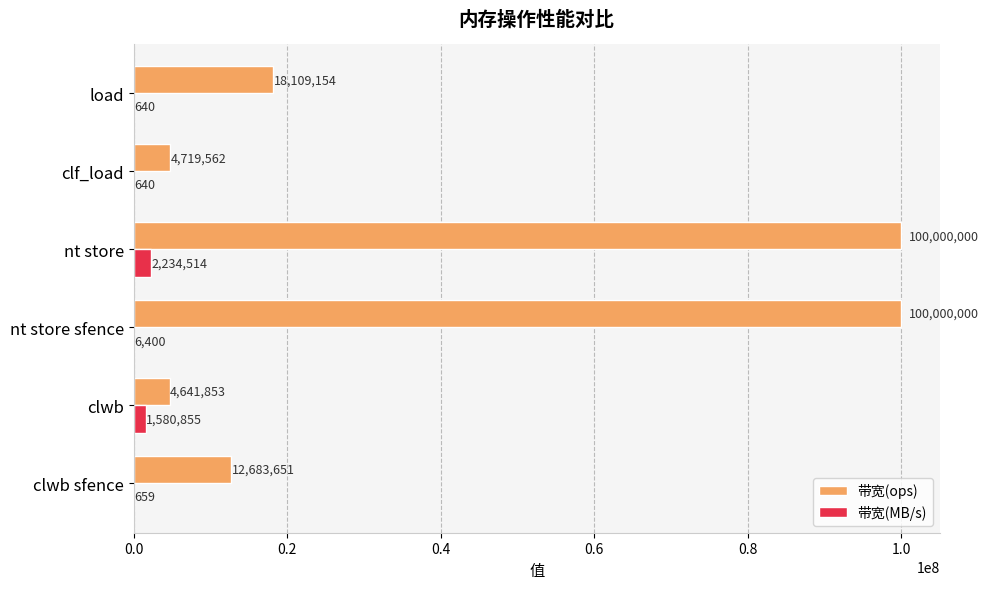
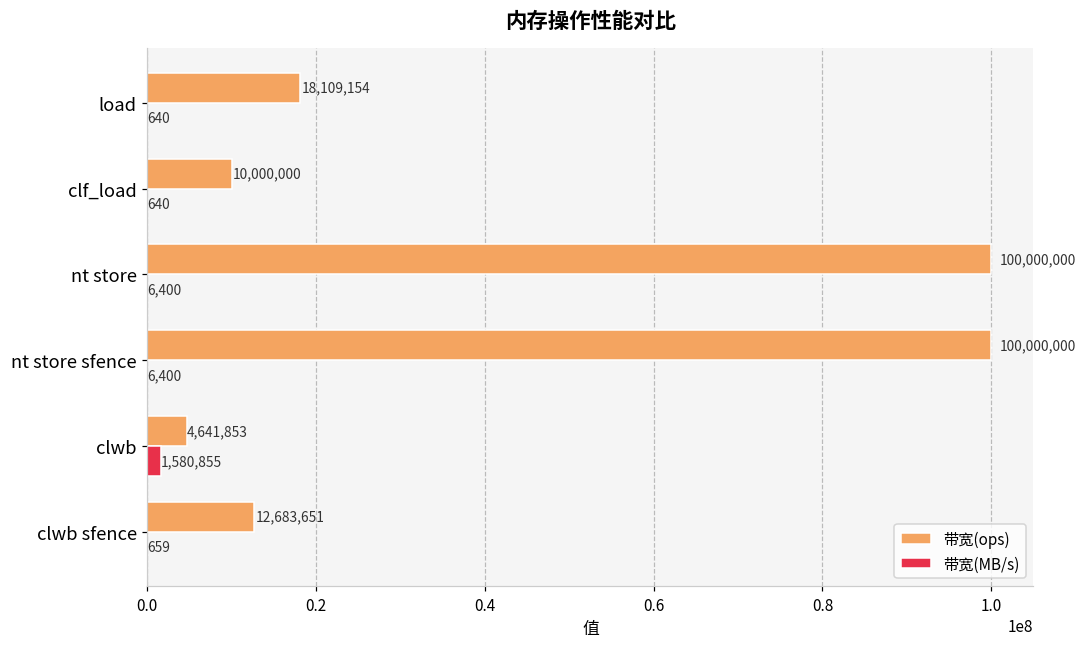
  {
    "带宽(ops)": {
      "load": "18,109,154",
-     "clf_load": "4,719,562",
+     "clf_load": "10,000,000",
      "nt store": "100,000,000",
      "nt store sfence": "100,000,000",
      "clwb": "4,641,853",
      "clwb sfence": "12,683,651"
    },
    "带宽(MB/s)": {
      "load": "640",
      "clf_load": "640",
-     "nt store": "2,234,514",
+     "nt store": "6,400",
      "nt store sfence": "6,400",
      "clwb": "1,580,855",
      "clwb sfence": "659"
    }
  }
